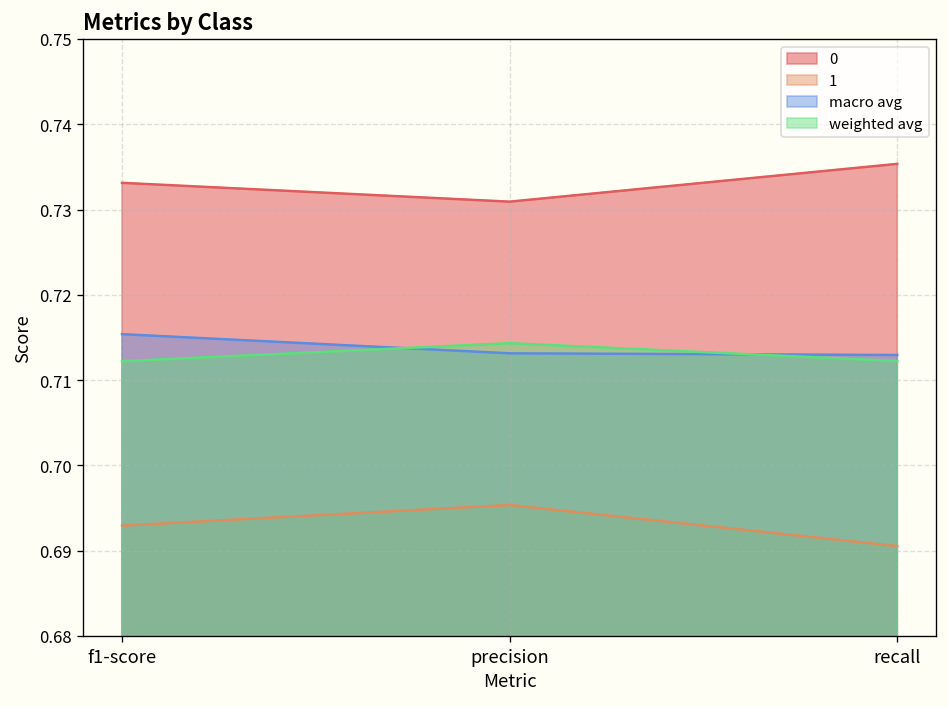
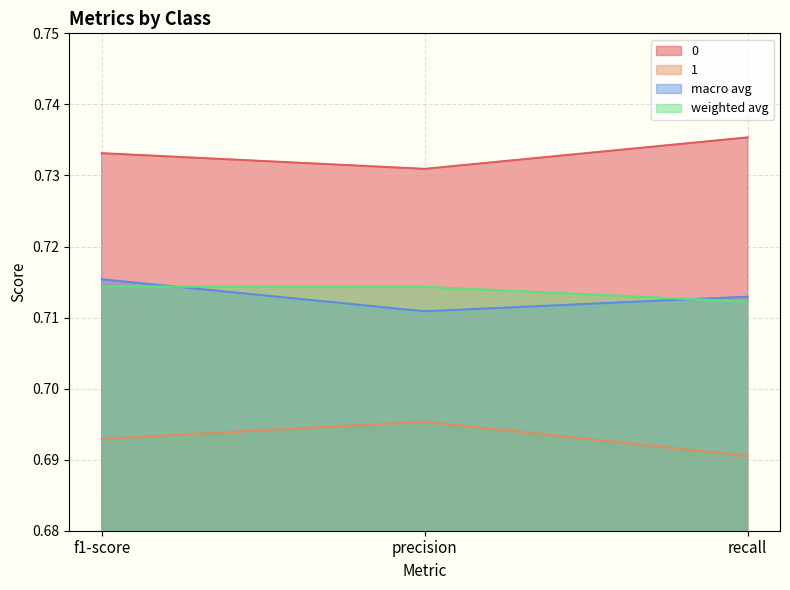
  {
    "macro avg": {
      "f1-score": 0.715,
-     "precision": 0.713,
+     "precision": 0.711,
      "recall": 0.713
    },
    "weighted avg": {
-     "f1-score": 0.712,
+     "f1-score": 0.714,
      "precision": 0.714,
      "recall": 0.712
    }
  }
